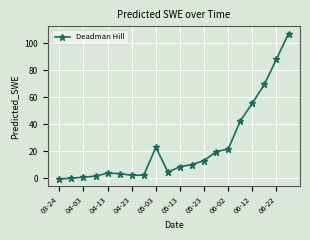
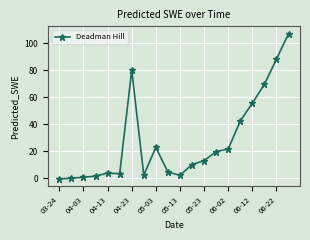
  {
    "03-24": -1,
    "04-03": 1,
    "04-13": 4,
-   "04-23": 2,
+   "04-23": 80,
    "05-03": 23,
-   "05-13": 8,
+   "05-13": 2,
    "05-23": 13,
    "06-02": 22,
    "06-12": 56,
    "06-22": 88
  }
